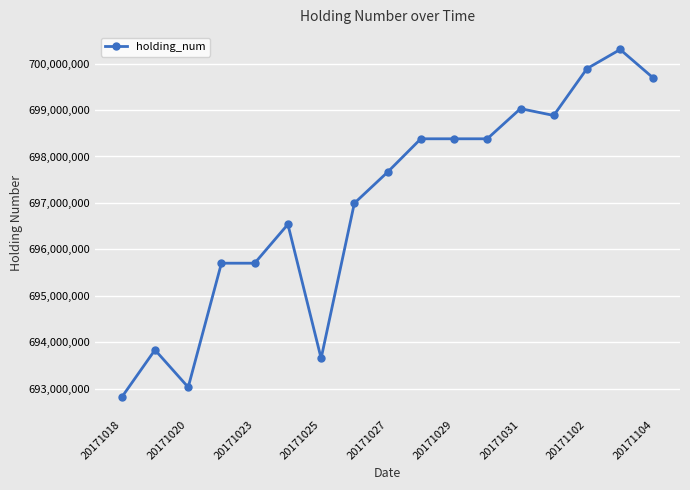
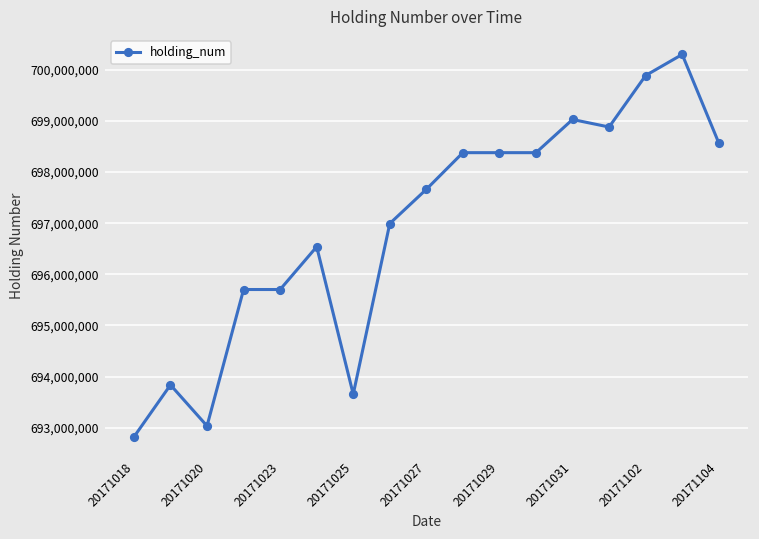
  {
    "20171018": "692,800,000",
    "20171020": "693,000,000",
    "20171023": "695,700,000",
    "20171025": "693,700,000",
    "20171027": "697,700,000",
    "20171029": "698,400,000",
    "20171031": "699,000,000",
    "20171102": "699,900,000",
-   "20171104": "699,700,000"
+   "20171104": "698,600,000"
  }
